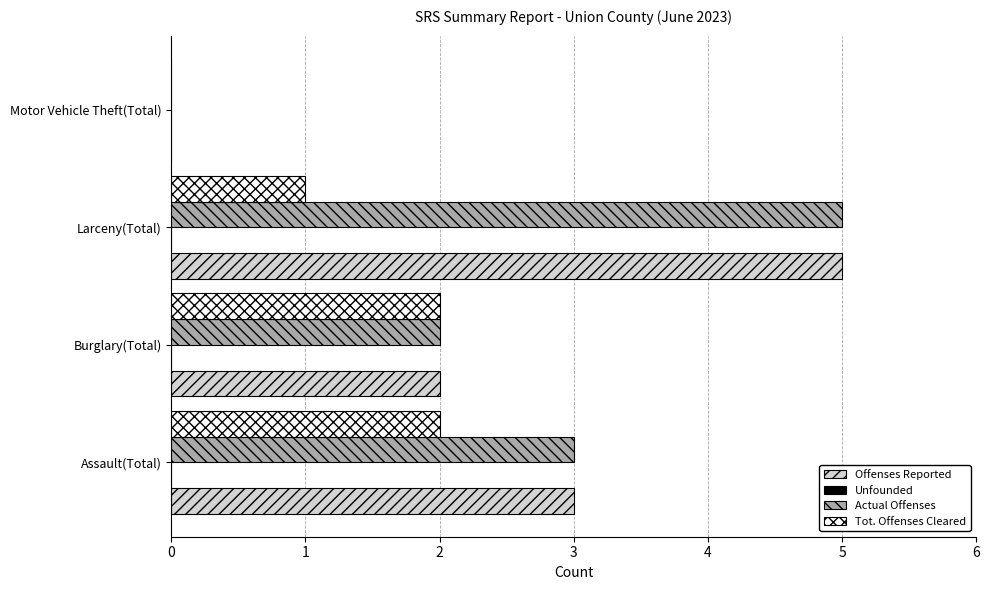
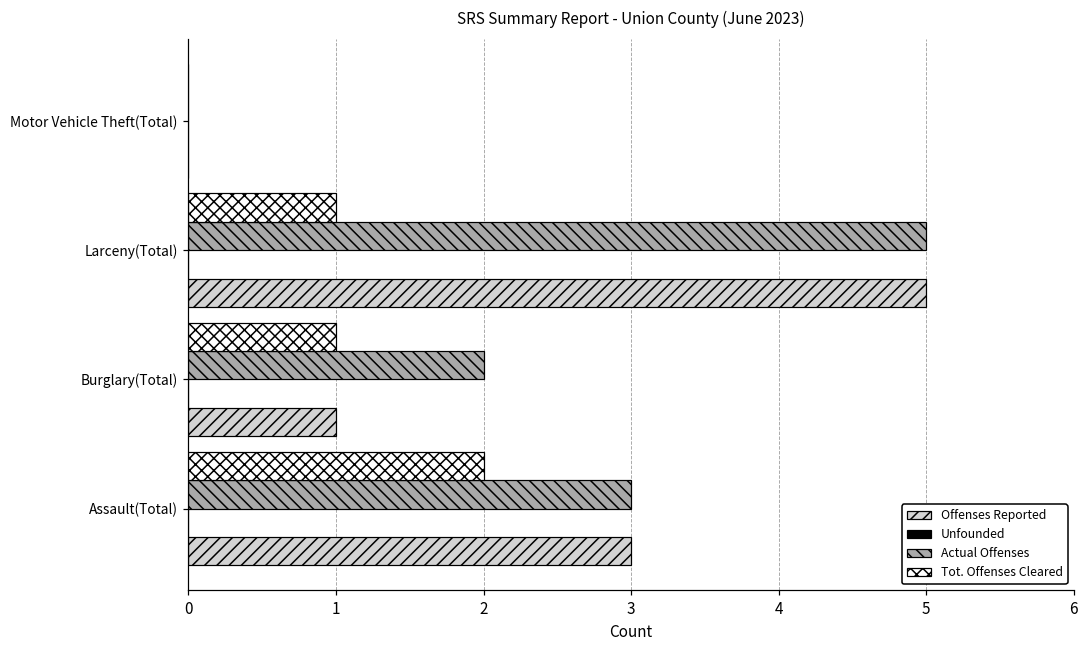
  {
    "Offenses Reported": {
      "Motor Vehicle Theft(Total)": 0,
      "Larceny(Total)": 5,
-     "Burglary(Total)": 2,
+     "Burglary(Total)": 1,
      "Assault(Total)": 3
    },
    "Unfounded": {
      "Motor Vehicle Theft(Total)": 0,
      "Larceny(Total)": 0,
      "Burglary(Total)": 0,
      "Assault(Total)": 0
    },
    "Actual Offenses": {
      "Motor Vehicle Theft(Total)": 0,
      "Larceny(Total)": 5,
      "Burglary(Total)": 2,
      "Assault(Total)": 3
    },
    "Tot. Offenses Cleared": {
      "Motor Vehicle Theft(Total)": 0,
      "Larceny(Total)": 1,
-     "Burglary(Total)": 2,
+     "Burglary(Total)": 1,
      "Assault(Total)": 2
    }
  }
